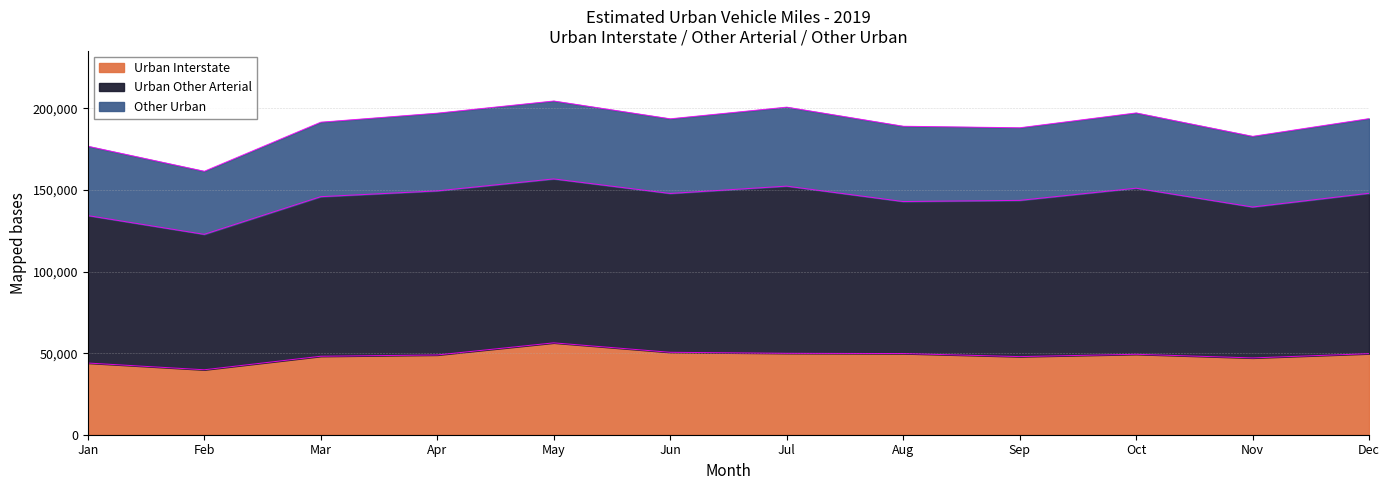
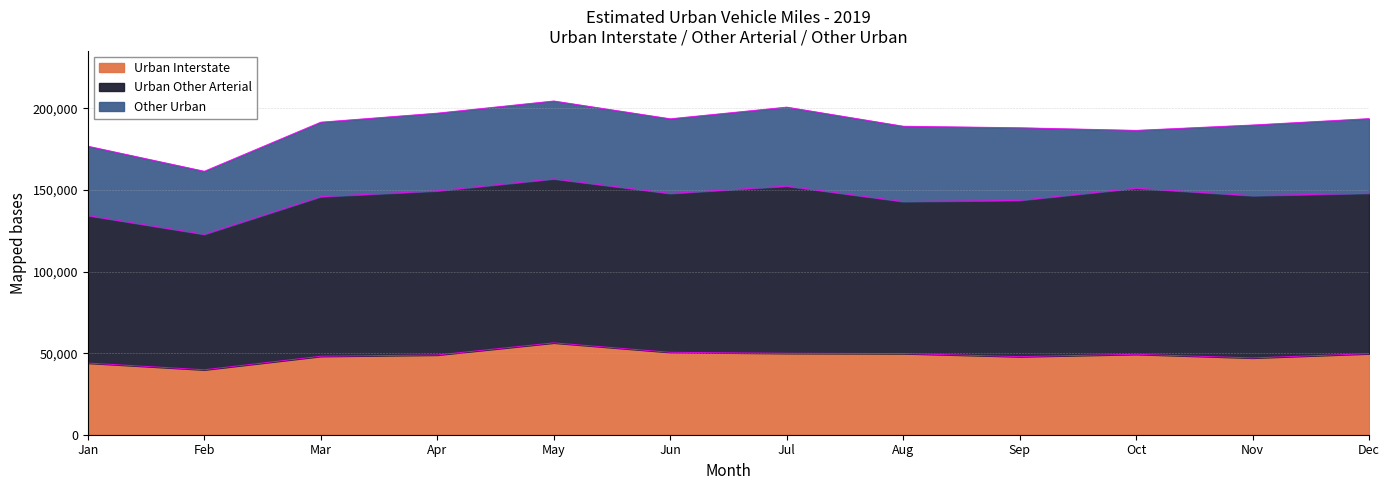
  {
    "Urban Interstate": {
      "Jan": "44,000",
      "Feb": "40,000",
      "Mar": "48,000",
      "Apr": "49,000",
      "May": "56,000",
      "Jun": "51,000",
      "Jul": "50,000",
      "Aug": "50,000",
      "Sep": "48,000",
      "Oct": "49,000",
      "Nov": "47,000",
      "Dec": "50,000"
    },
    "Urban Other Arterial": {
      "Jan": "90,000",
      "Feb": "83,000",
      "Mar": "98,000",
      "Apr": "101,000",
      "May": "100,000",
      "Jun": "97,000",
      "Jul": "102,000",
      "Aug": "93,000",
      "Sep": "96,000",
      "Oct": "102,000",
-     "Nov": "93,000",
+     "Nov": "99,000",
      "Dec": "98,000"
    },
    "Other Urban": {
      "Jan": "43,000",
      "Feb": "39,000",
      "Mar": "46,000",
      "Apr": "48,000",
      "May": "48,000",
      "Jun": "46,000",
      "Jul": "48,000",
      "Aug": "46,000",
      "Sep": "45,000",
-     "Oct": "46,000",
+     "Oct": "35,000",
      "Nov": "43,000",
      "Dec": "46,000"
    }
  }
